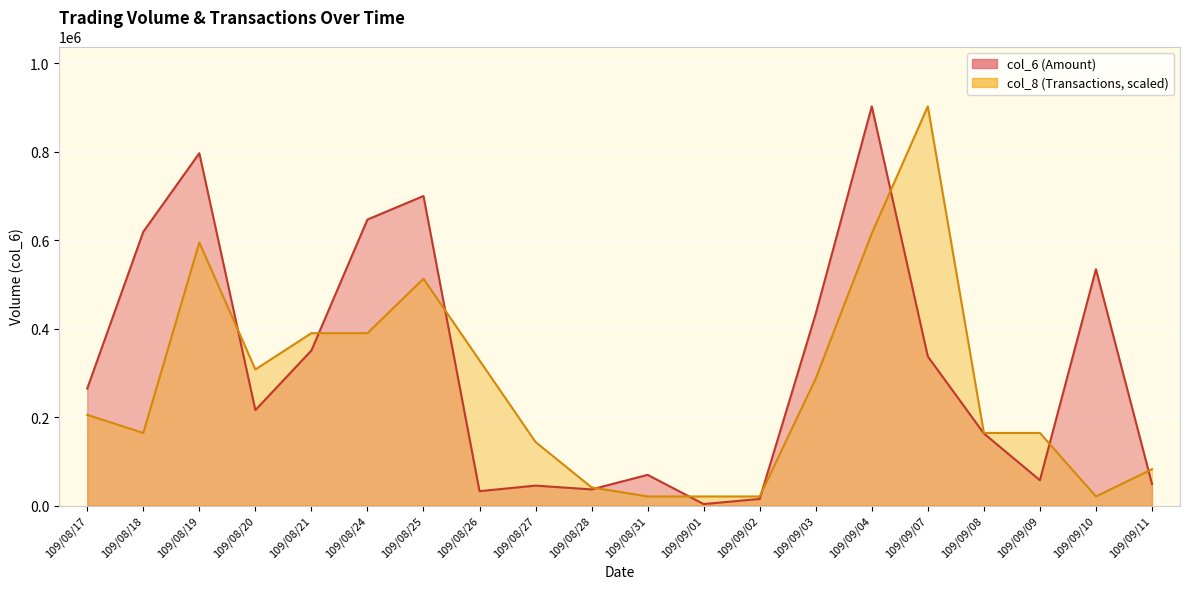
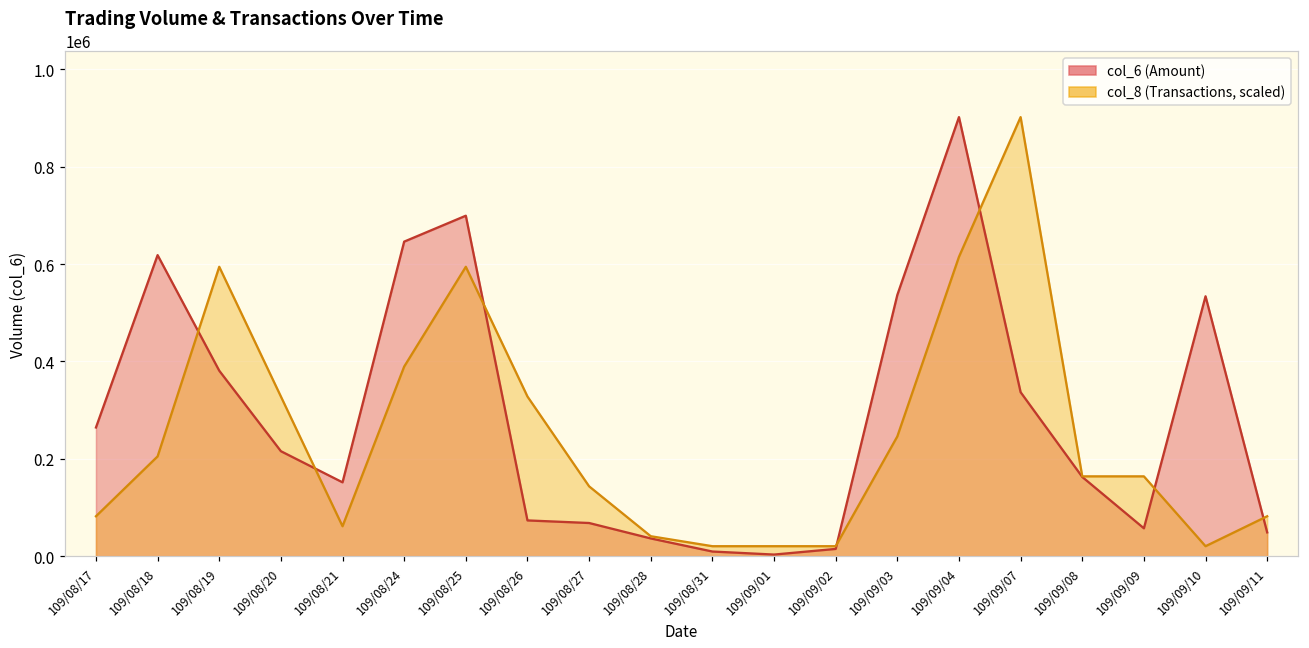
  {
    "col_6 (Amount)": {
      "109/08/17": 260000,
      "109/08/18": 620000,
-     "109/08/19": 800000,
+     "109/08/19": 380000,
      "109/08/20": 220000,
-     "109/08/21": 350000,
+     "109/08/21": 150000,
      "109/08/24": 650000,
      "109/08/25": 700000,
-     "109/08/26": 30000,
-     "109/08/27": 40000,
-     "109/08/31": 70000,
+     "109/08/26": 70000,
+     "109/08/27": 70000,
+     "109/08/31": 10000,
      "109/09/01": 0,
-     "109/09/03": 430000,
+     "109/09/03": 540000,
      "109/09/04": 900000,
      "109/09/07": 340000,
      "109/09/09": 60000,
      "109/09/10": 530000,
      "109/09/11": 50000
    },
    "col_8 (Transactions, scaled)": {
-     "109/08/17": 210000,
-     "109/08/18": 160000,
+     "109/08/17": 80000,
+     "109/08/18": 210000,
      "109/08/19": 590000,
-     "109/08/20": 310000,
-     "109/08/21": 390000,
+     "109/08/20": 330000,
+     "109/08/21": 60000,
      "109/08/24": 390000,
-     "109/08/25": 510000,
+     "109/08/25": 590000,
      "109/08/26": 330000,
      "109/08/27": 140000,
      "109/08/31": 20000,
      "109/09/01": 20000,
-     "109/09/03": 290000,
+     "109/09/03": 250000,
      "109/09/04": 620000,
      "109/09/07": 900000,
      "109/09/09": 160000,
      "109/09/10": 20000,
      "109/09/11": 80000
    }
  }
